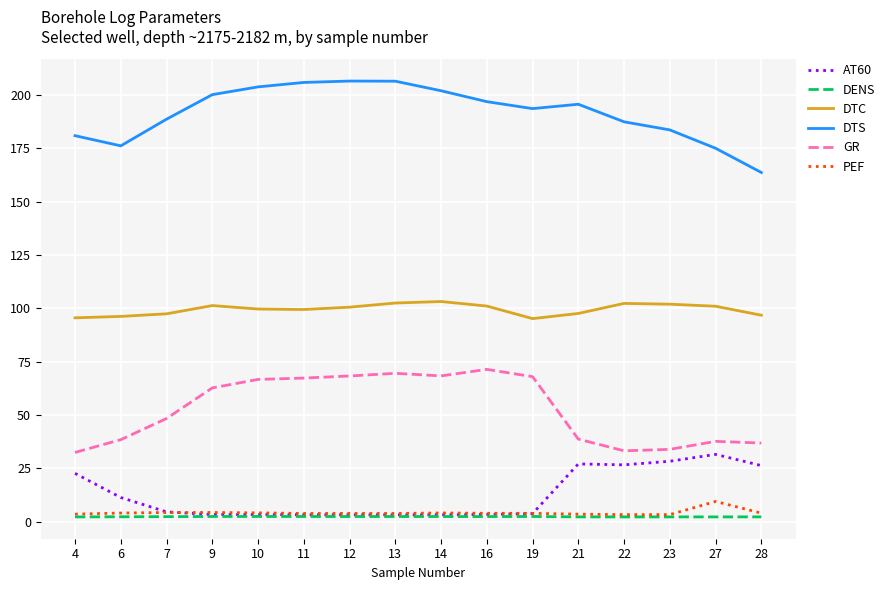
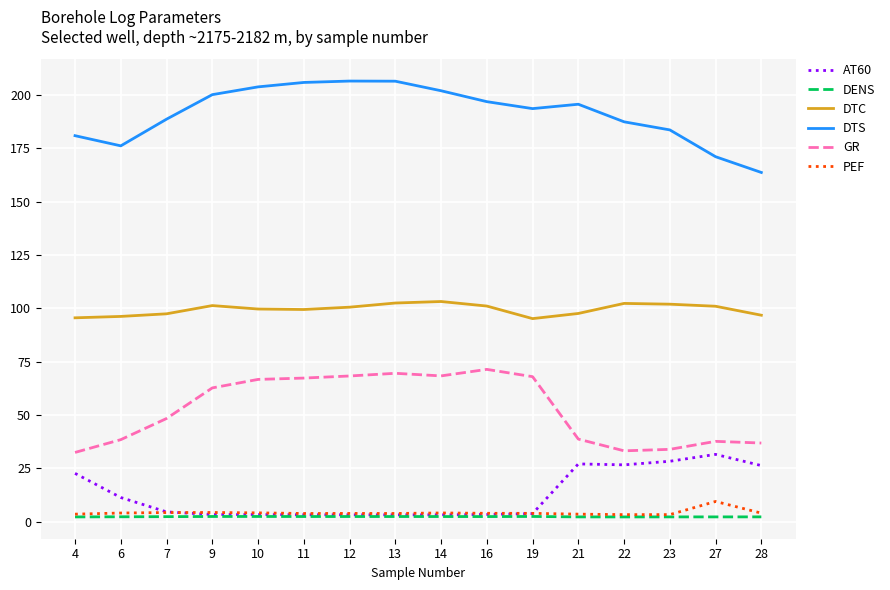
  {
    "AT60": {
      "4": 23,
      "6": 11,
      "21": 27,
      "22": 27,
      "23": 28,
      "27": 32,
      "28": 26
    },
    "DENS": {
      "4": 2,
      "6": 2,
      "7": 2,
      "19": 2,
      "21": 2,
      "27": 2,
      "28": 2
    },
    "DTC": {
      "4": 96,
      "6": 96,
      "7": 97,
      "9": 101,
      "10": 100,
      "11": 99,
      "12": 101,
      "13": 102,
      "14": 103,
      "16": 101,
      "19": 95,
      "21": 98,
      "22": 102,
      "23": 102,
      "27": 101,
      "28": 97
    },
    "DTS": {
      "4": 181,
      "6": 176,
      "7": 189,
      "9": 200,
      "10": 204,
      "11": 206,
      "12": 206,
      "13": 206,
      "14": 202,
      "16": 197,
      "19": 194,
      "21": 196,
      "22": 187,
      "23": 184,
-     "27": 175,
+     "27": 171,
      "28": 164
    },
    "GR": {
      "4": 32,
      "6": 38,
      "7": 48,
      "9": 63,
      "10": 67,
      "11": 67,
      "12": 68,
      "13": 70,
      "14": 68,
      "16": 71,
      "19": 68,
      "21": 39,
      "22": 33,
      "23": 34,
      "27": 38,
      "28": 37
    },
    "PEF": {
      "4": 4,
      "6": 4,
      "21": 4,
      "27": 9,
      "28": 4
    }
  }
